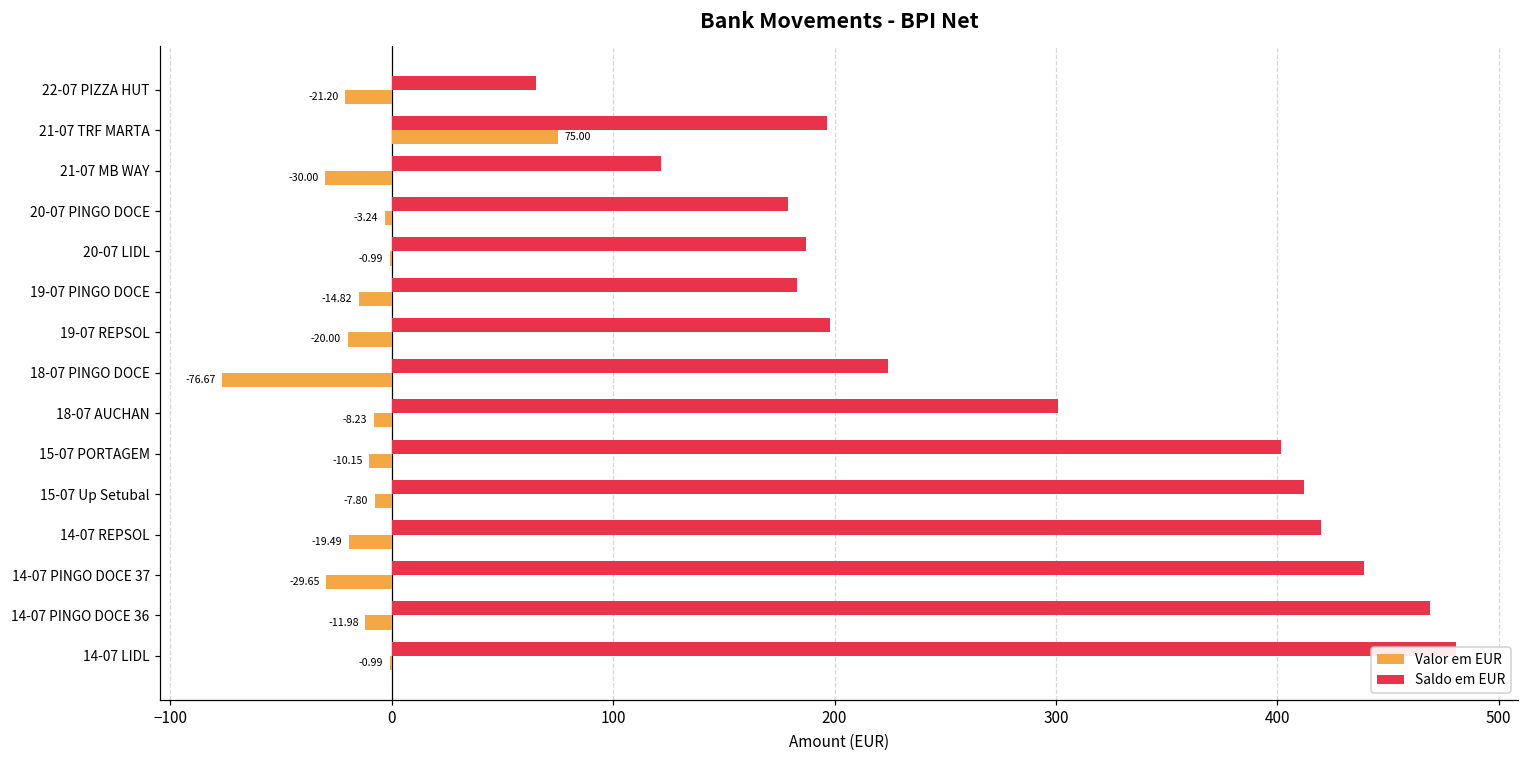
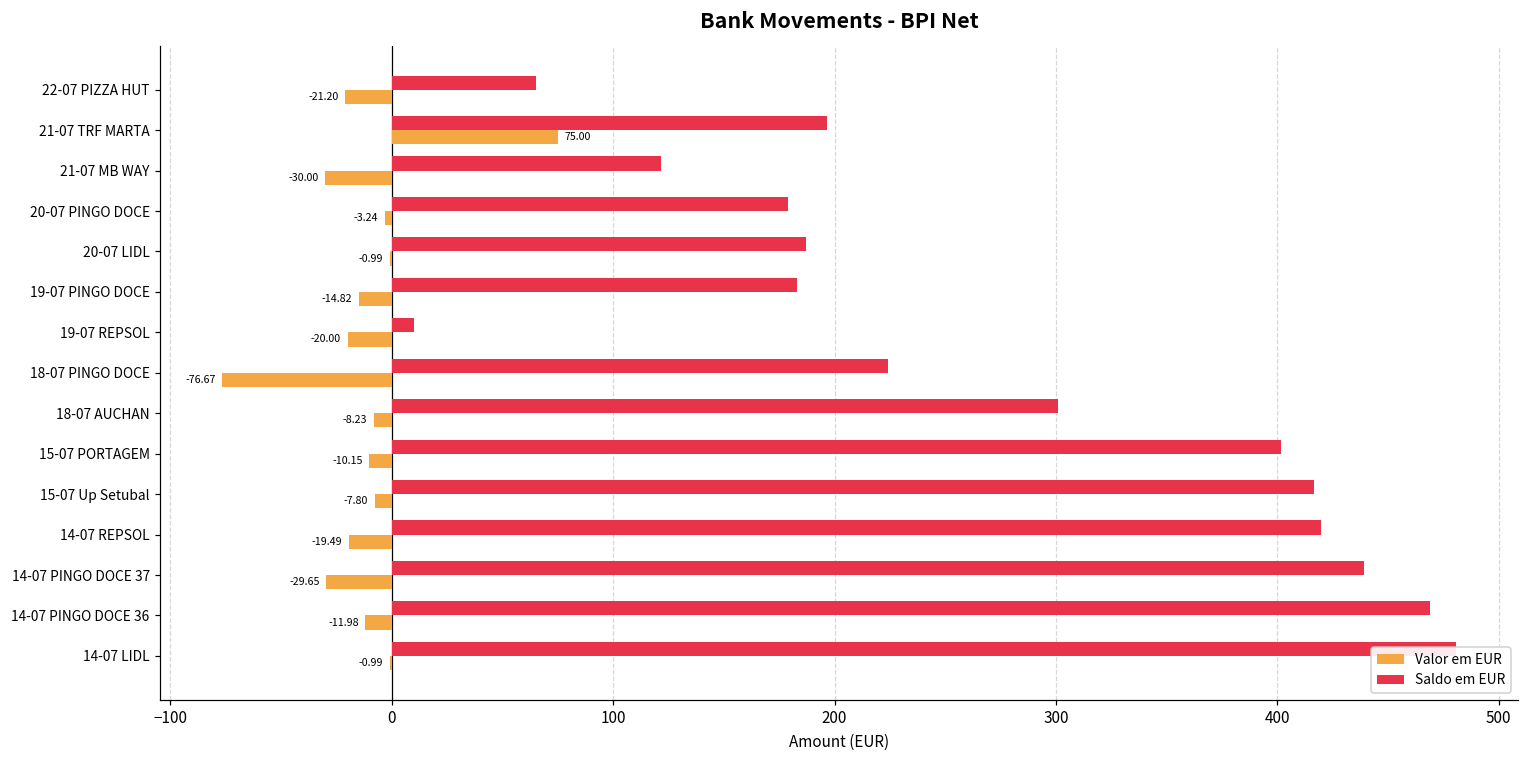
  {
    "Valor em EUR": {
      "22-07 PIZZA HUT": -21.20,
      "21-07 TRF MARTA": 75.00,
      "21-07 MB WAY": -30.00,
      "20-07 PINGO DOCE": -3.24,
      "20-07 LIDL": -0.99,
      "19-07 PINGO DOCE": -14.82,
      "19-07 REPSOL": -20.00,
      "18-07 PINGO DOCE": -76.67,
      "18-07 AUCHAN": -8.23,
      "15-07 PORTAGEM": -10.15,
      "15-07 Up Setubal": -7.80,
      "14-07 REPSOL": -19.49,
      "14-07 PINGO DOCE 37": -29.65,
      "14-07 PINGO DOCE 36": -11.98,
      "14-07 LIDL": -0.99
    },
    "Saldo em EUR": {
      "22-07 PIZZA HUT": 65,
      "21-07 TRF MARTA": 196,
      "21-07 MB WAY": 121,
      "20-07 PINGO DOCE": 179,
      "20-07 LIDL": 187,
      "19-07 PINGO DOCE": 183,
-     "19-07 REPSOL": 198,
+     "19-07 REPSOL": 10,
      "18-07 PINGO DOCE": 224,
      "18-07 AUCHAN": 301,
      "15-07 PORTAGEM": 402,
-     "15-07 Up Setubal": 412,
+     "15-07 Up Setubal": 416,
      "14-07 REPSOL": 420,
      "14-07 PINGO DOCE 37": 439,
      "14-07 PINGO DOCE 36": 469
    }
  }
